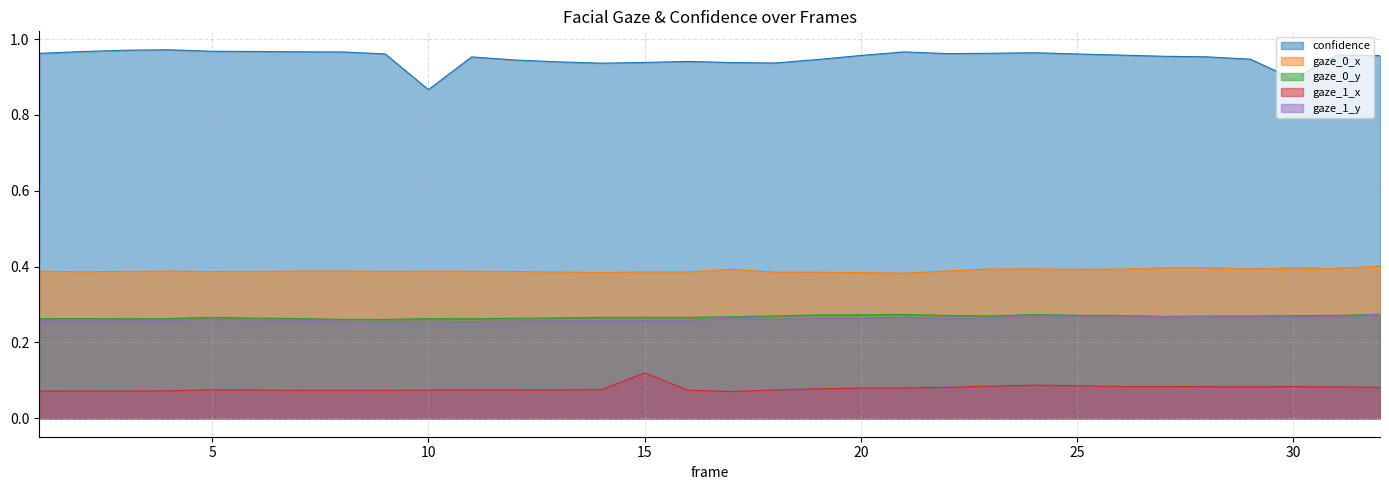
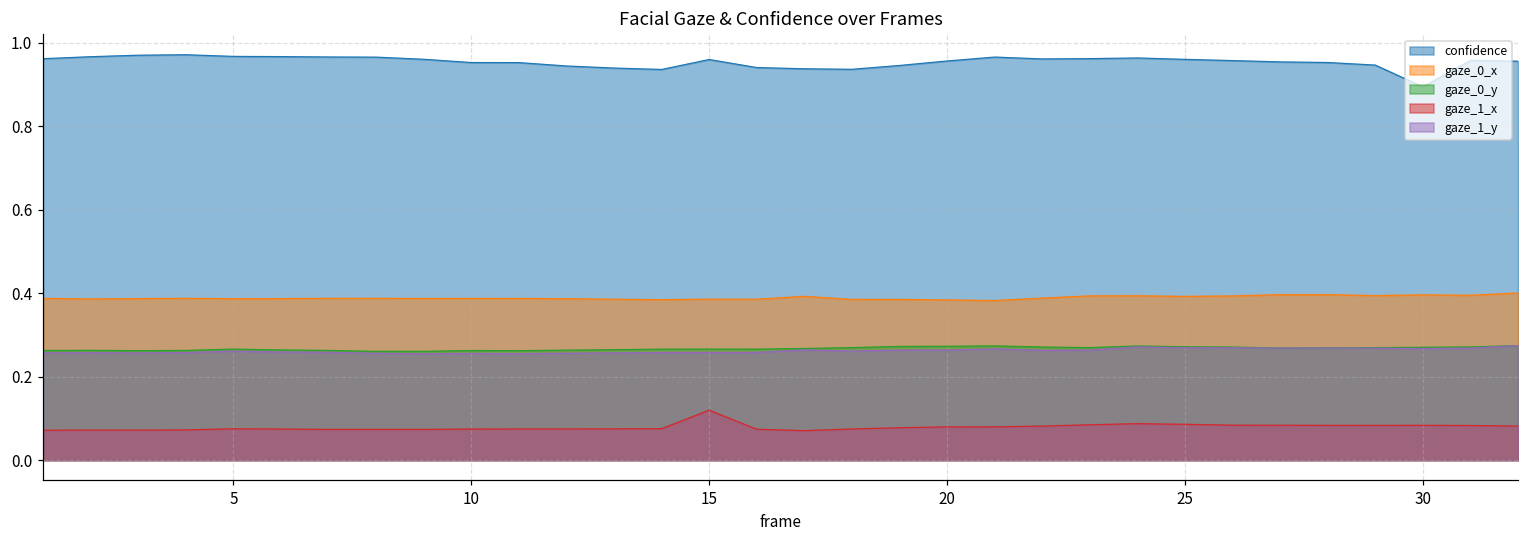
  {
    "confidence": {
      "5": 0.97,
-     "10": 0.87,
-     "15": 0.94,
+     "10": 0.95,
+     "15": 0.96,
      "20": 0.96,
      "25": 0.96
    },
    "gaze_0_x": {
      "5": 0.39,
      "10": 0.39,
      "15": 0.39,
      "20": 0.38,
      "25": 0.39,
      "30": 0.40
    },
    "gaze_0_y": {
      "10": 0.26,
      "15": 0.27,
      "20": 0.27
    },
    "gaze_1_x": {
      "5": 0.08,
      "10": 0.07,
      "15": 0.12,
      "20": 0.08,
      "25": 0.09,
      "30": 0.08
    },
    "gaze_1_y": {
      "10": 0.26,
      "15": 0.26,
      "20": 0.26
    }
  }
